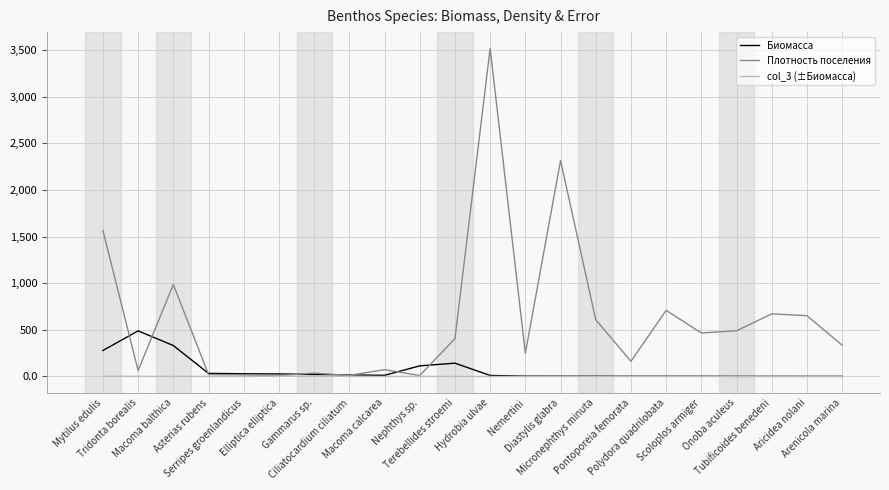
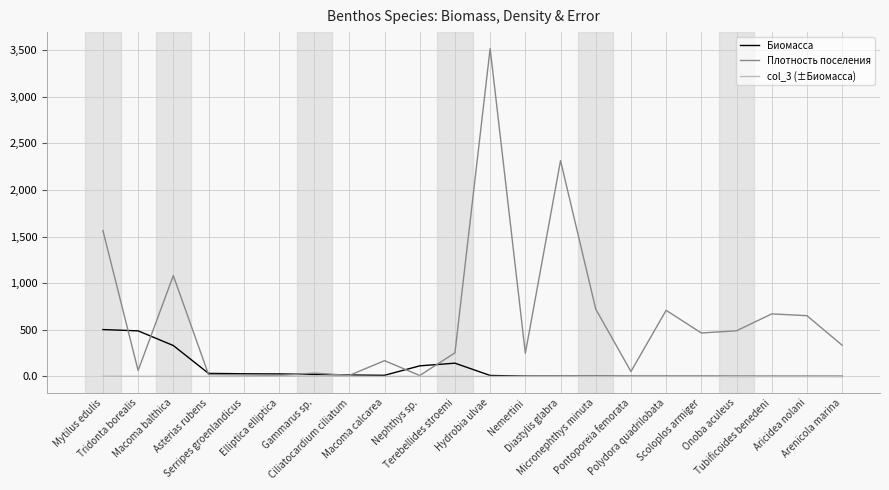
  {
    "Биомасса": {
-     "Mytilus edulis": "300",
+     "Mytilus edulis": "500",
      "Tridonta borealis": "500",
      "Macoma balthica": "300",
      "Nephthys sp.": "100",
      "Terebellides stroemi": "100"
    },
    "Плотность поселения": {
      "Mytilus edulis": "1,600",
      "Tridonta borealis": "100",
-     "Macoma balthica": "1,000",
-     "Macoma calcarea": "100",
-     "Terebellides stroemi": "400",
+     "Macoma balthica": "1,100",
+     "Macoma calcarea": "200",
+     "Terebellides stroemi": "300",
      "Hydrobia ulvae": "3,500",
      "Nemertini": "200",
      "Diastylis glabra": "2,300",
-     "Micronephthys minuta": "600",
-     "Pontoporeia femorata": "200",
+     "Micronephthys minuta": "700",
+     "Pontoporeia femorata": "100",
      "Polydora quadrilobata": "700",
      "Scoloplos armiger": "500",
      "Onoba aculeus": "500",
      "Tubificoides benedeni": "700",
      "Aricidea nolani": "700",
      "Arenicola marina": "300"
    },
    "col_3 (±Биомасса)": {
      "Mytilus edulis": "0",
      "Tridonta borealis": "0",
      "Macoma balthica": "0",
      "Terebellides stroemi": "0"
    }
  }
